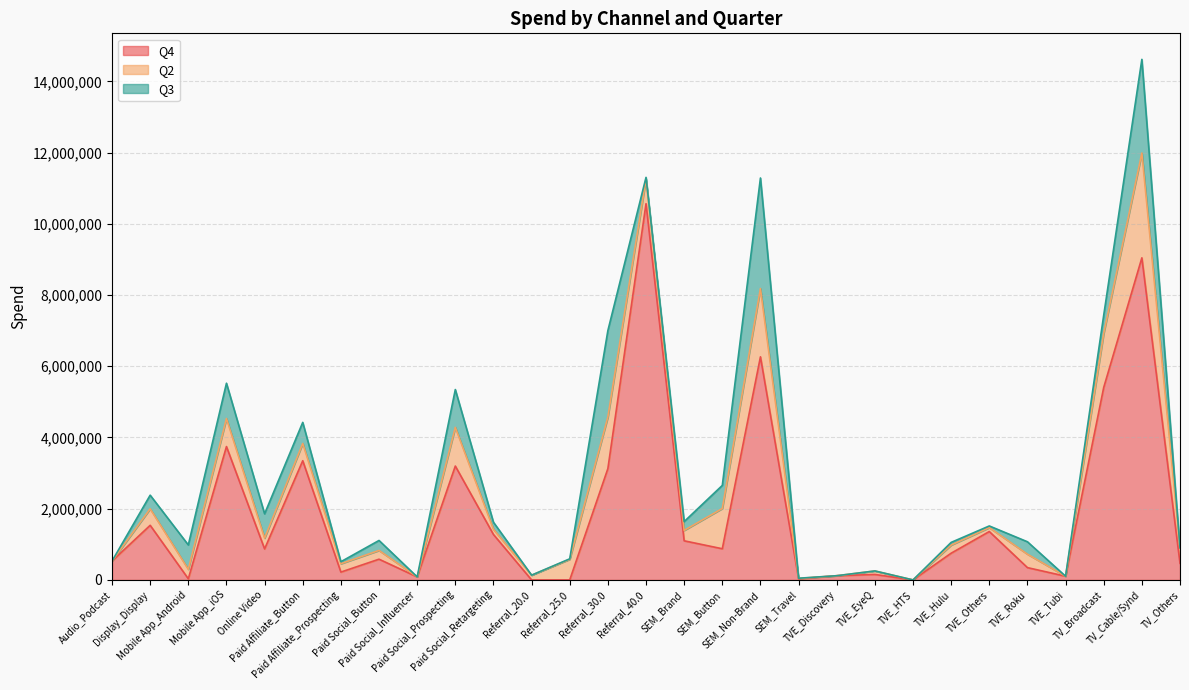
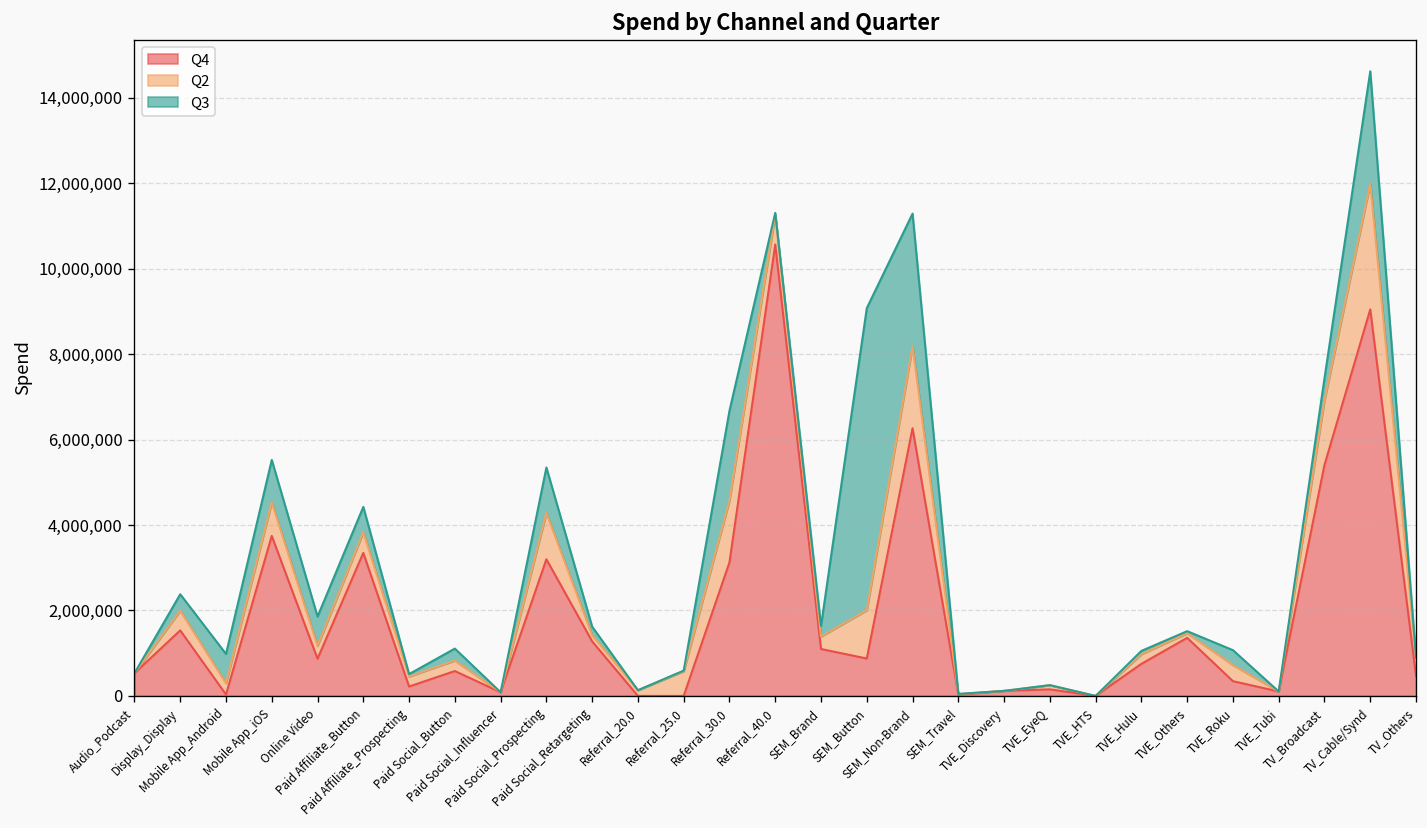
  {
    "Q4": {
      "Display_Display": "1,500,000",
      "Mobile App_Android": "0",
      "Mobile App_iOS": "3,700,000",
      "Online Video": "900,000",
      "Paid Affiliate_Button": "3,300,000",
      "Paid Affiliate_Prospecting": "200,000",
      "Paid Social_Button": "600,000",
      "Paid Social_Prospecting": "3,200,000",
      "Paid Social_Retargeting": "1,300,000",
      "Referral_20.0": "0",
      "Referral_25.0": "0",
      "Referral_30.0": "3,100,000",
      "Referral_40.0": "10,600,000",
      "SEM_Brand": "1,100,000",
      "SEM_Button": "900,000",
      "SEM_Non-Brand": "6,300,000",
      "TVE_EyeQ": "200,000",
      "TVE_Hulu": "800,000",
      "TVE_Others": "1,400,000",
      "TVE_Roku": "300,000",
      "TV_Broadcast": "5,400,000",
      "TV_Cable/Synd": "9,000,000",
      "TV_Others": "500,000"
    },
    "Q2": {
      "Display_Display": "500,000",
      "Mobile App_Android": "300,000",
      "Mobile App_iOS": "800,000",
      "Online Video": "300,000",
      "Paid Affiliate_Button": "500,000",
      "Paid Social_Button": "200,000",
      "Paid Social_Prospecting": "1,100,000",
      "Paid Social_Retargeting": "100,000",
      "Referral_30.0": "1,400,000",
      "SEM_Brand": "300,000",
      "SEM_Button": "1,100,000",
      "SEM_Non-Brand": "1,900,000",
      "TVE_Hulu": "200,000",
      "TVE_Roku": "400,000",
      "TV_Broadcast": "1,500,000",
      "TV_Cable/Synd": "2,900,000"
    },
    "Q3": {
      "Display_Display": "400,000",
      "Mobile App_Android": "700,000",
      "Mobile App_iOS": "1,000,000",
      "Online Video": "700,000",
      "Paid Affiliate_Button": "600,000",
      "Paid Social_Button": "300,000",
      "Paid Social_Prospecting": "1,100,000",
      "Paid Social_Retargeting": "200,000",
-     "Referral_30.0": "2,400,000",
+     "Referral_30.0": "2,100,000",
      "SEM_Brand": "200,000",
-     "SEM_Button": "600,000",
+     "SEM_Button": "7,100,000",
      "SEM_Non-Brand": "3,100,000",
      "TVE_Hulu": "100,000",
      "TVE_Roku": "300,000",
      "TV_Broadcast": "500,000",
      "TV_Cable/Synd": "2,600,000"
    }
  }
